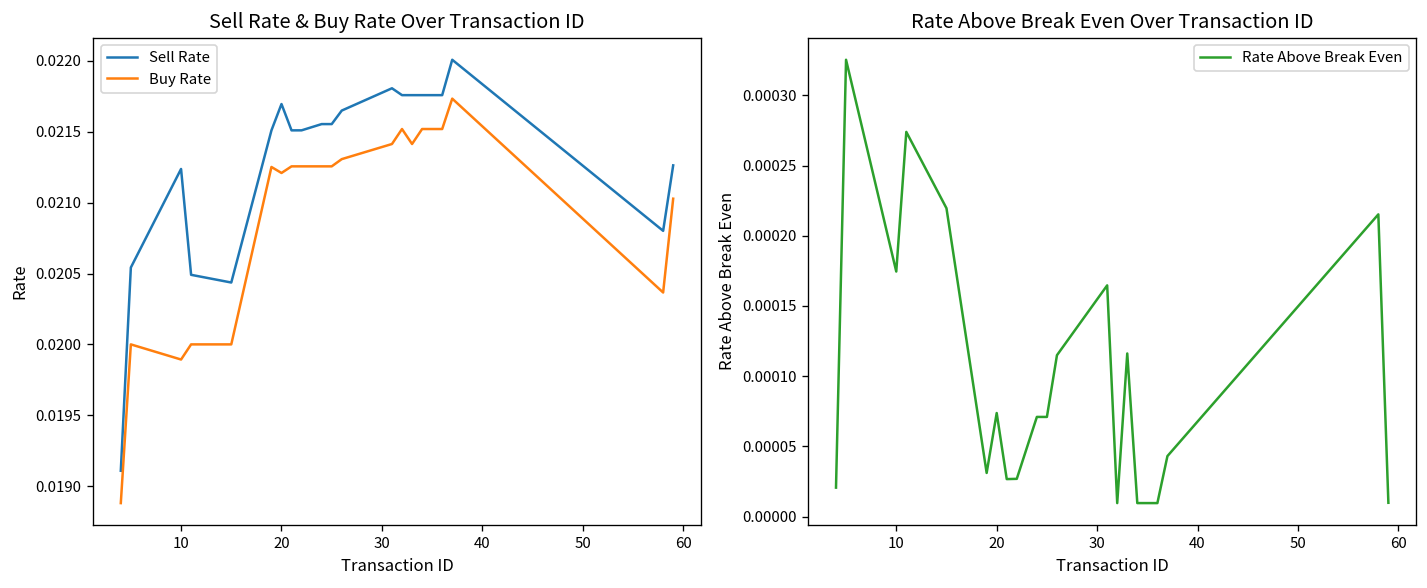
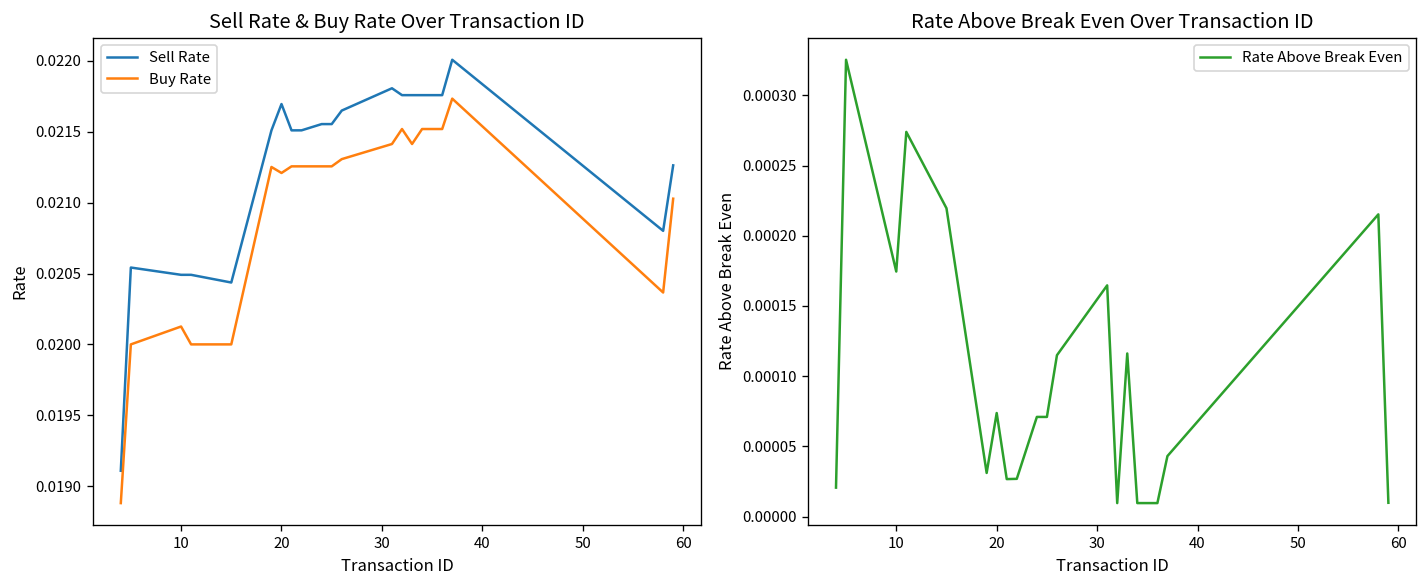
  {
    "Sell Rate & Buy Rate Over Transaction ID": {
      "Sell Rate": {
-       "10": 0.02124,
+       "10": 0.02049,
        "20": 0.02170
      },
      "Buy Rate": {
-       "10": 0.01989,
+       "10": 0.02013,
        "20": 0.02121
      }
    },
    "Rate Above Break Even Over Transaction ID": {
      "10": 0.000175,
      "20": 0.000074
    }
  }
